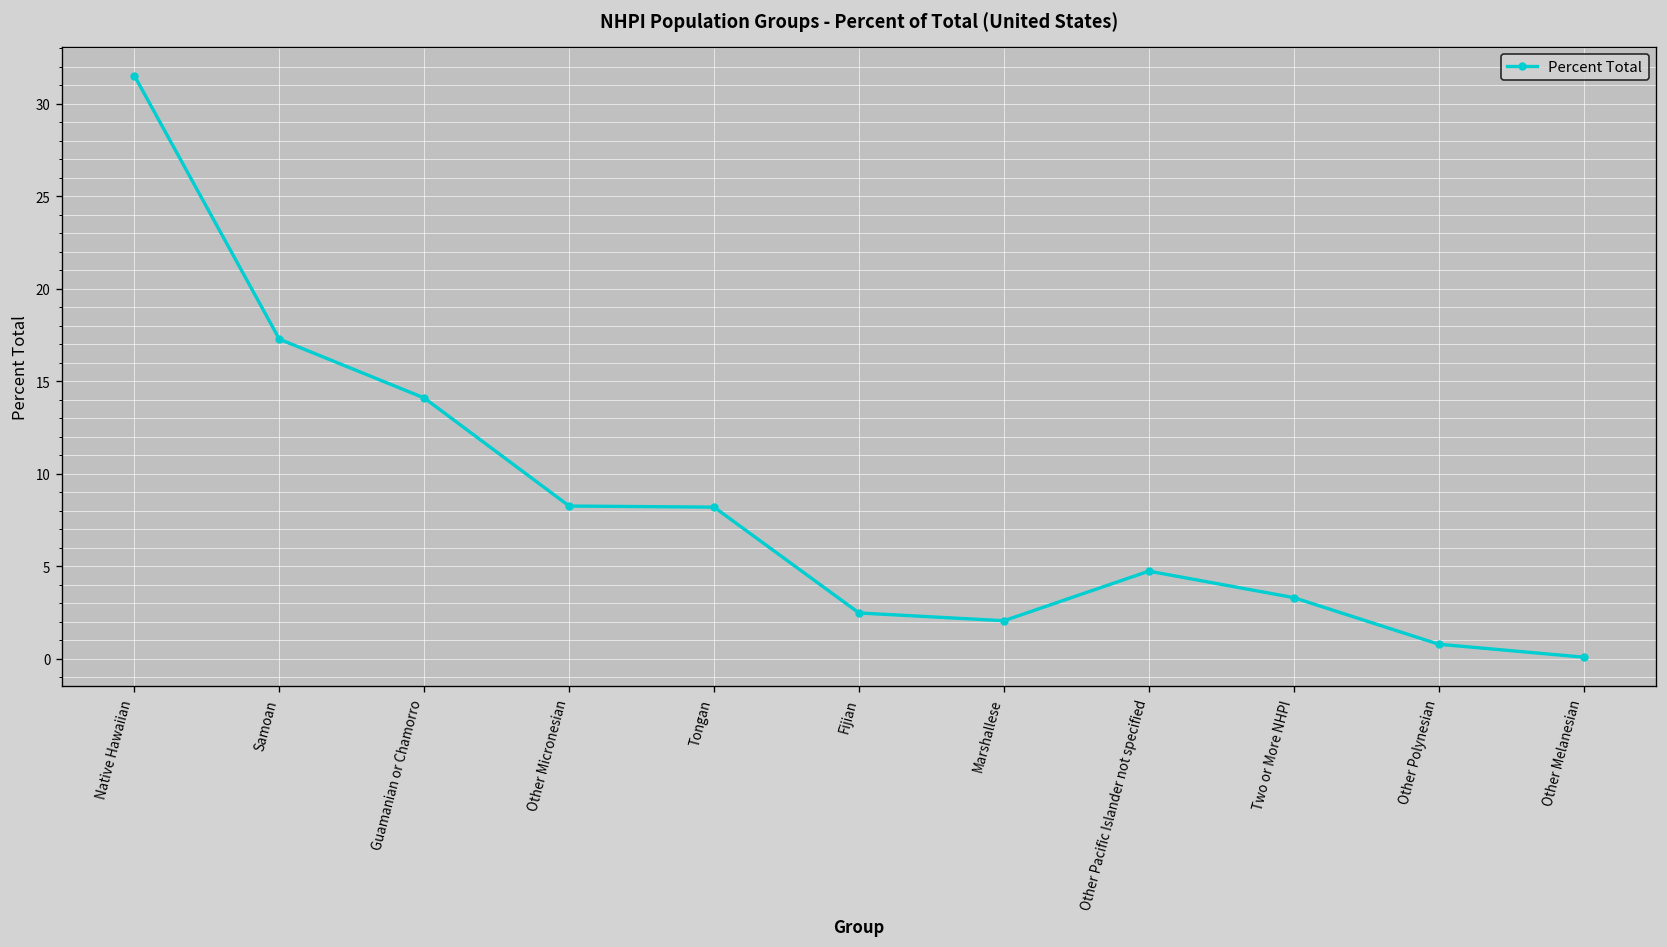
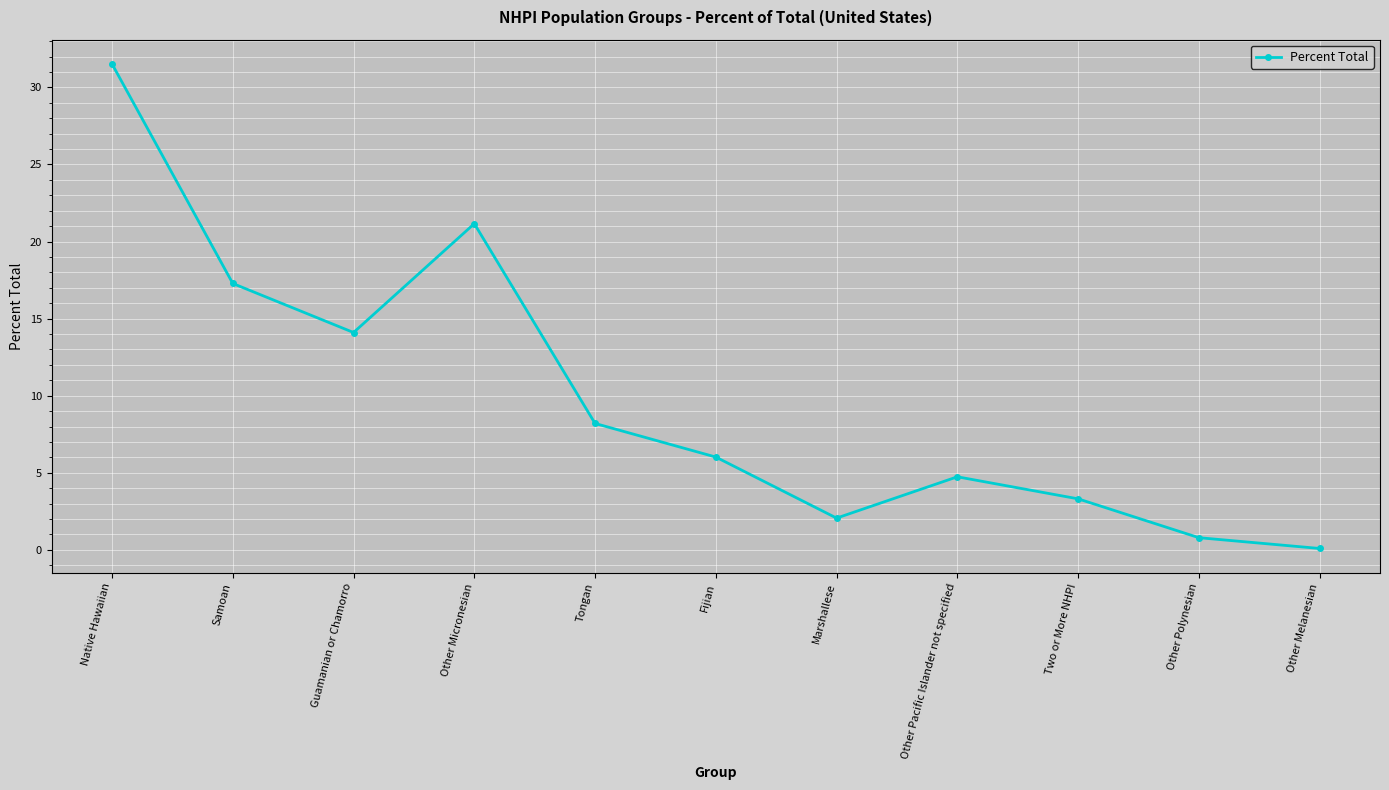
  {
    "Native Hawaiian": 31.5,
    "Samoan": 17.3,
    "Guamanian or Chamorro": 14.1,
-   "Other Micronesian": 8.3,
+   "Other Micronesian": 21.2,
    "Tongan": 8.2,
-   "Fijian": 2.5,
+   "Fijian": 6.0,
    "Marshallese": 2.1,
    "Other Pacific Islander not specified": 4.7,
    "Two or More NHPI": 3.3,
    "Other Polynesian": 0.8,
    "Other Melanesian": 0.1
  }
